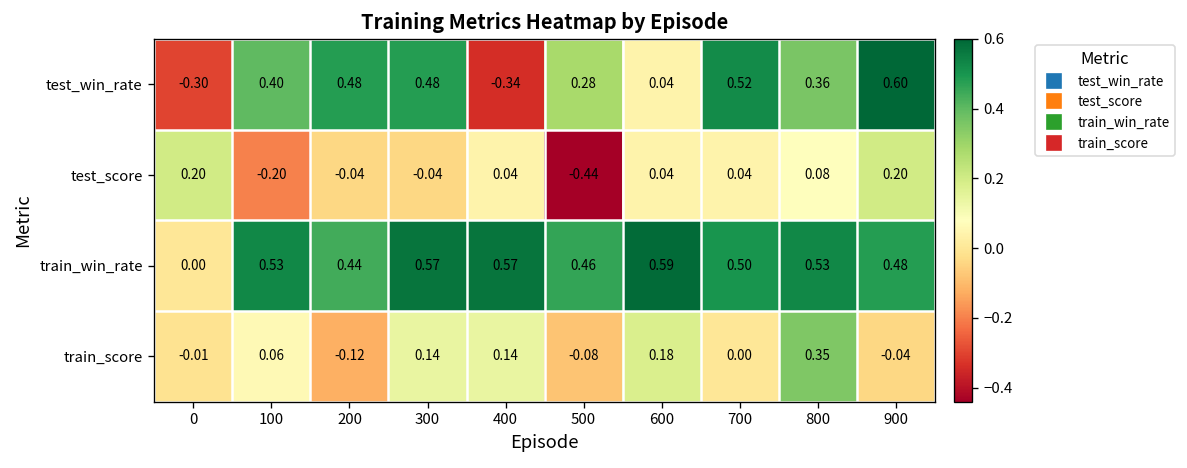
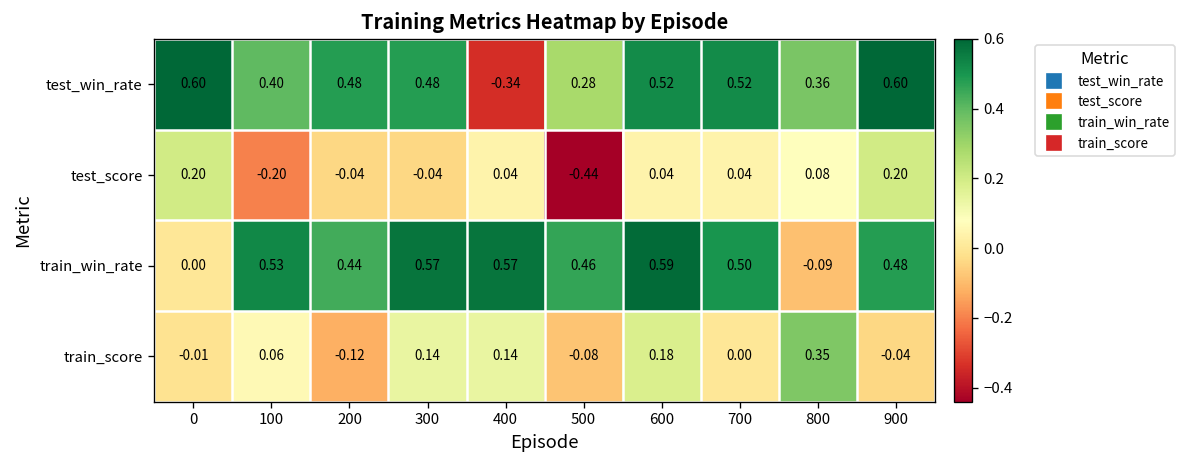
  {
    "test_win_rate": {
-     "0": -0.30,
+     "0": 0.60,
      "100": 0.40,
      "200": 0.48,
      "300": 0.48,
      "400": -0.34,
      "500": 0.28,
-     "600": 0.04,
+     "600": 0.52,
      "700": 0.52,
      "800": 0.36,
      "900": 0.60
    },
    "test_score": {
      "0": 0.20,
      "100": -0.20,
      "200": -0.04,
      "300": -0.04,
      "400": 0.04,
      "500": -0.44,
      "600": 0.04,
      "700": 0.04,
      "800": 0.08,
      "900": 0.20
    },
    "train_win_rate": {
      "0": 0.00,
      "100": 0.53,
      "200": 0.44,
      "300": 0.57,
      "400": 0.57,
      "500": 0.46,
      "600": 0.59,
      "700": 0.50,
-     "800": 0.53,
+     "800": -0.09,
      "900": 0.48
    },
    "train_score": {
      "0": -0.01,
      "100": 0.06,
      "200": -0.12,
      "300": 0.14,
      "400": 0.14,
      "500": -0.08,
      "600": 0.18,
      "700": 0.00,
      "800": 0.35,
      "900": -0.04
    }
  }
